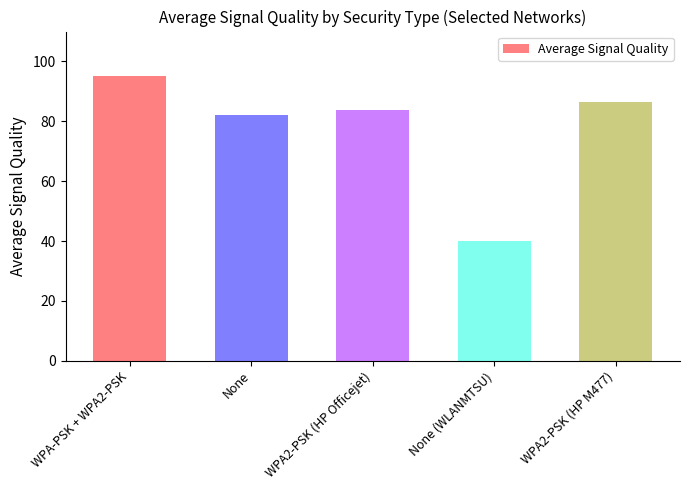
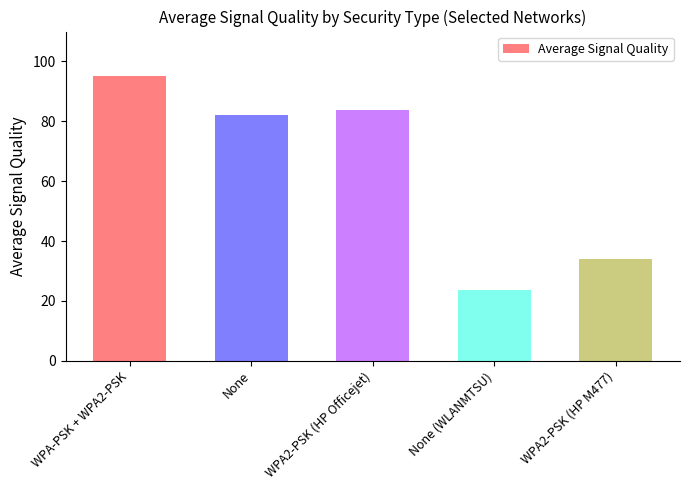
  {
    "WPA-PSK + WPA2-PSK": 95,
    "None": 82,
    "WPA2-PSK (HP Officejet)": 84,
-   "None (WLANMTSU)": 40,
-   "WPA2-PSK (HP M477)": 86
+   "None (WLANMTSU)": 24,
+   "WPA2-PSK (HP M477)": 34
  }
